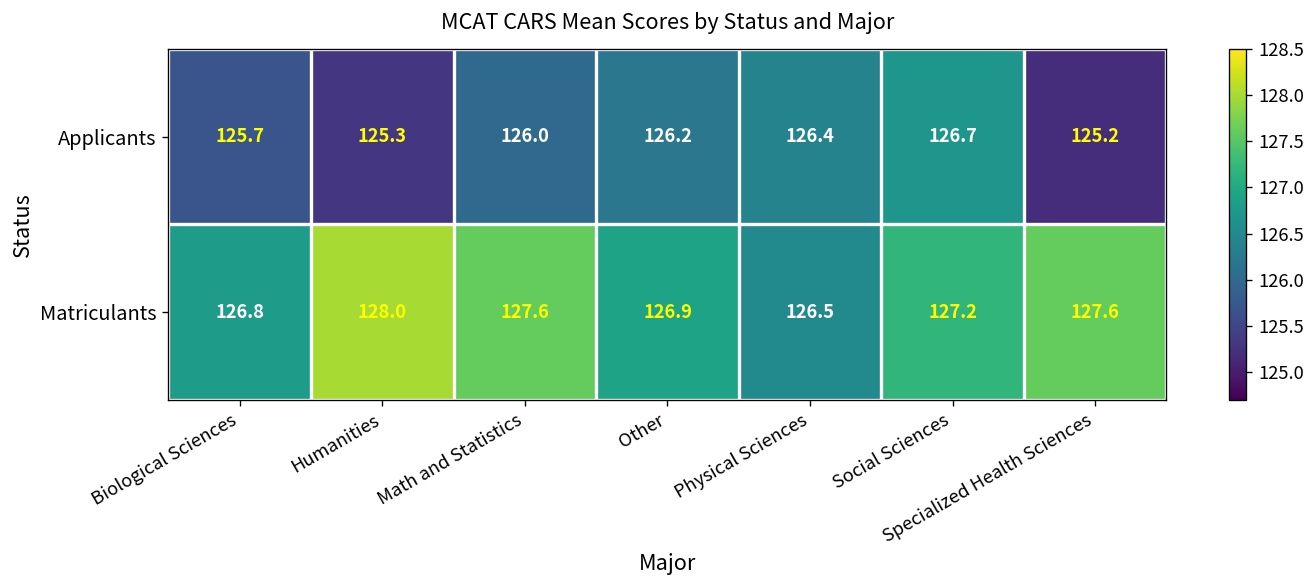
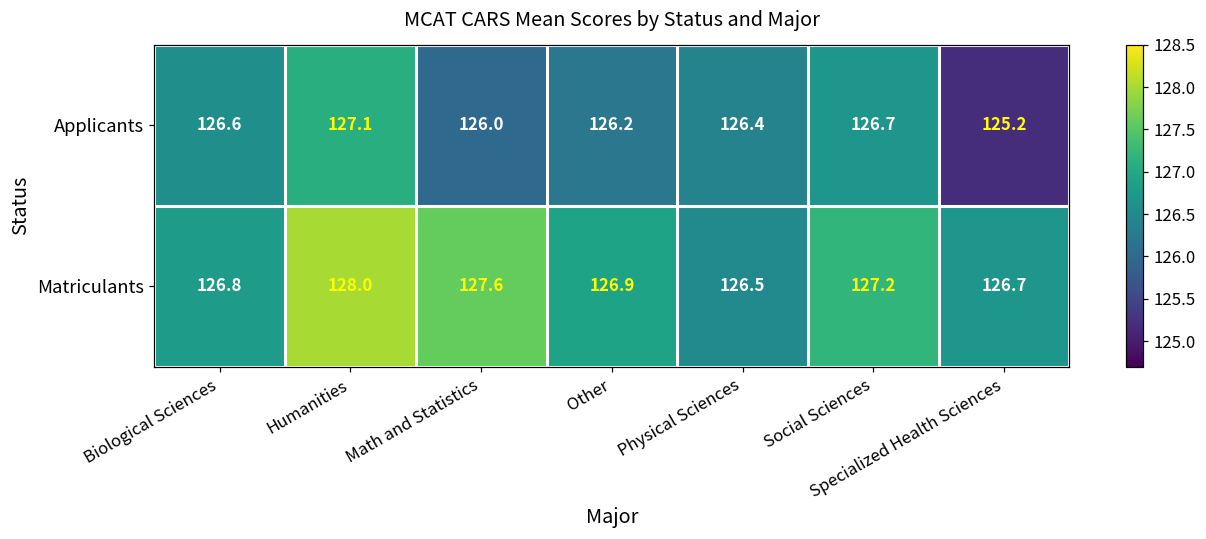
  {
    "Applicants": {
-     "Biological Sciences": 125.7,
-     "Humanities": 125.3,
+     "Biological Sciences": 126.6,
+     "Humanities": 127.1,
      "Math and Statistics": 126.0,
      "Other": 126.2,
      "Physical Sciences": 126.4,
      "Social Sciences": 126.7,
      "Specialized Health Sciences": 125.2
    },
    "Matriculants": {
      "Biological Sciences": 126.8,
      "Humanities": 128.0,
      "Math and Statistics": 127.6,
      "Other": 126.9,
      "Physical Sciences": 126.5,
      "Social Sciences": 127.2,
-     "Specialized Health Sciences": 127.6
+     "Specialized Health Sciences": 126.7
    }
  }
